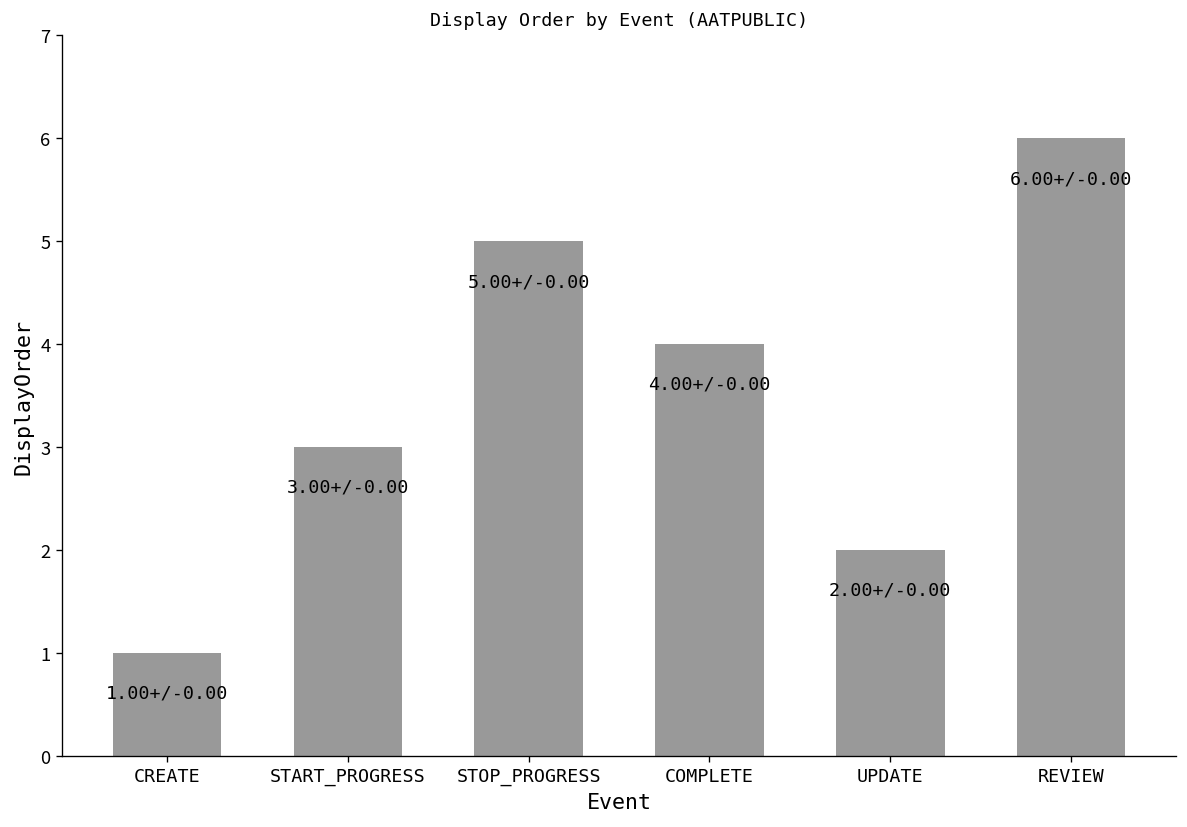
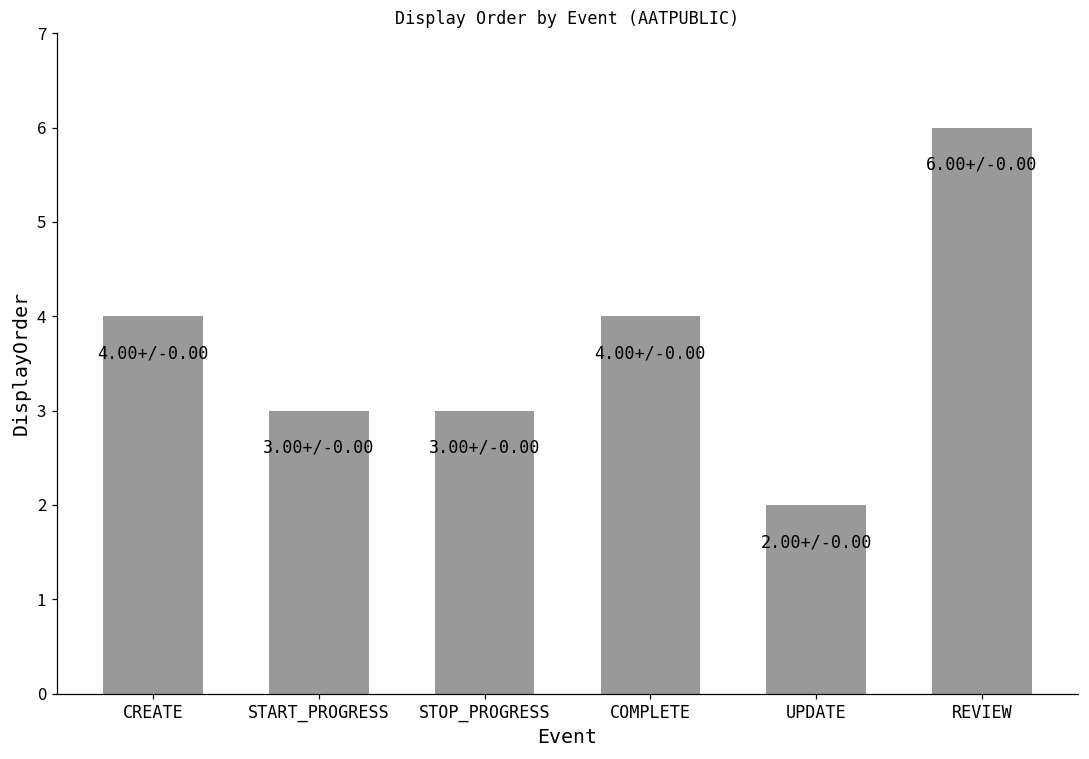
  {
-   "CREATE": "1.00+/",
+   "CREATE": "4.00+/",
    "START_PROGRESS": "3.00+/",
-   "STOP_PROGRESS": "5.00+/",
+   "STOP_PROGRESS": "3.00+/",
    "COMPLETE": "4.00+/",
    "UPDATE": "2.00+/",
    "REVIEW": "6.00+/"
  }
